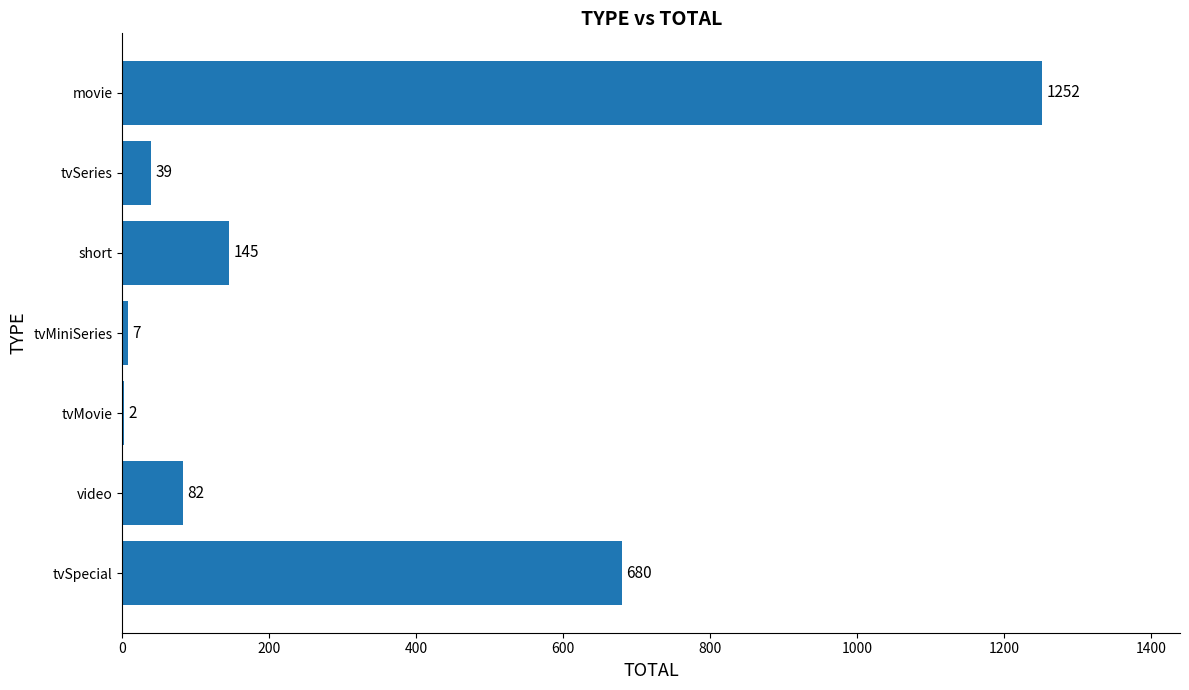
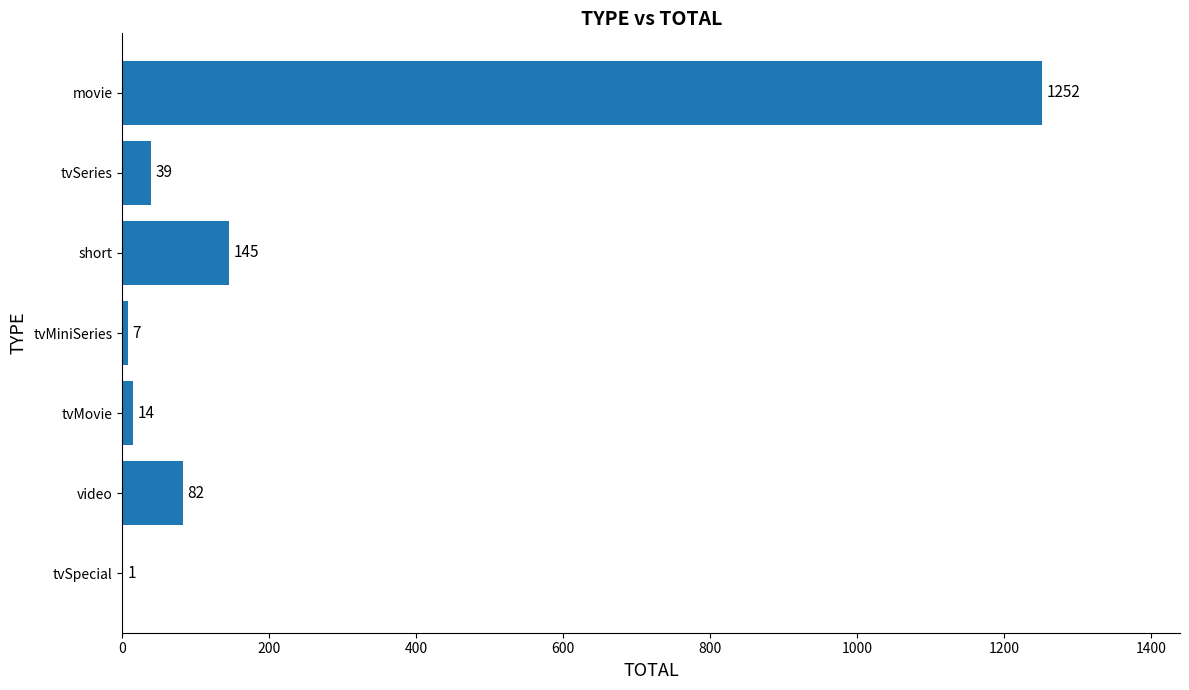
  {
    "movie": 1252,
    "tvSeries": 39,
    "short": 145,
    "tvMiniSeries": 7,
-   "tvMovie": 2,
+   "tvMovie": 14,
    "video": 82,
-   "tvSpecial": 680
+   "tvSpecial": 1
  }
